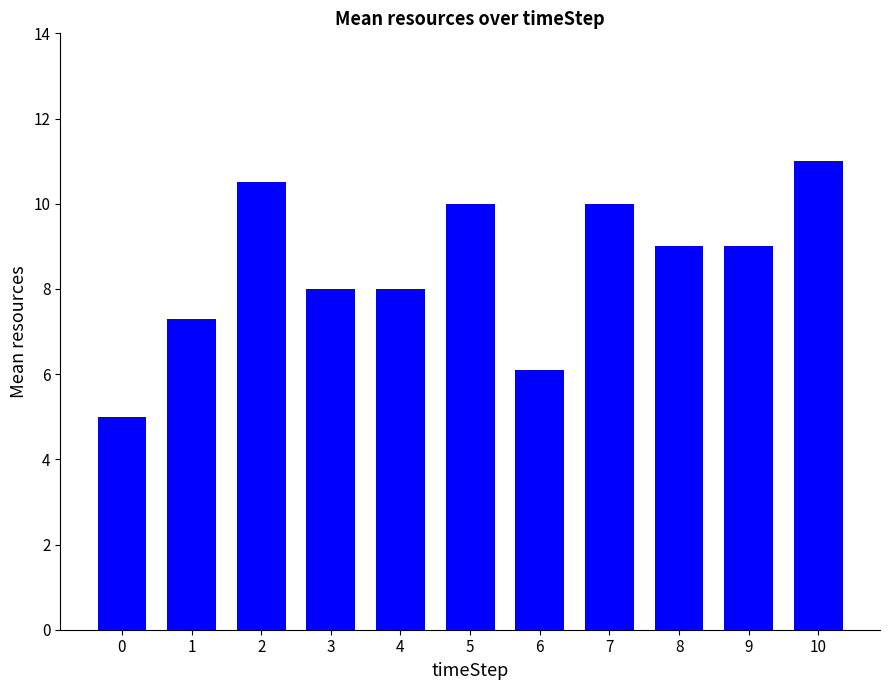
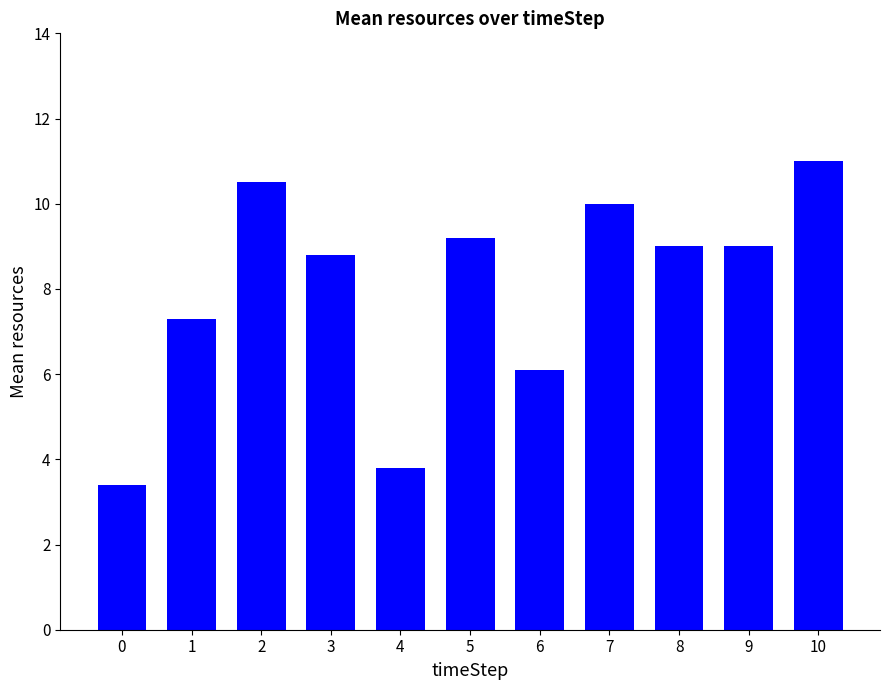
  {
-   "0": 5.0,
+   "0": 3.4,
    "1": 7.3,
    "2": 10.5,
-   "3": 8.0,
-   "4": 8.0,
-   "5": 10.0,
+   "3": 8.8,
+   "4": 3.8,
+   "5": 9.2,
    "6": 6.1,
    "7": 10.0,
    "8": 9.0,
    "9": 9.0,
    "10": 11.0
  }
